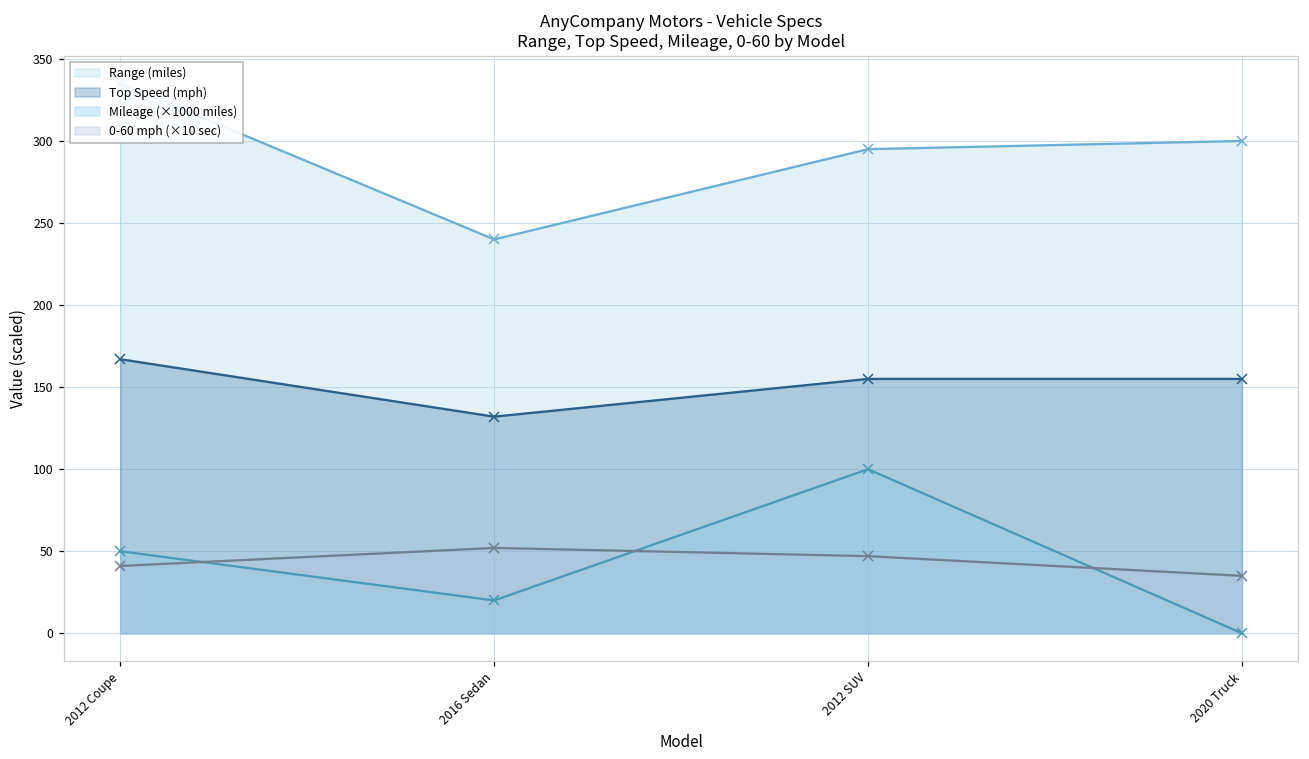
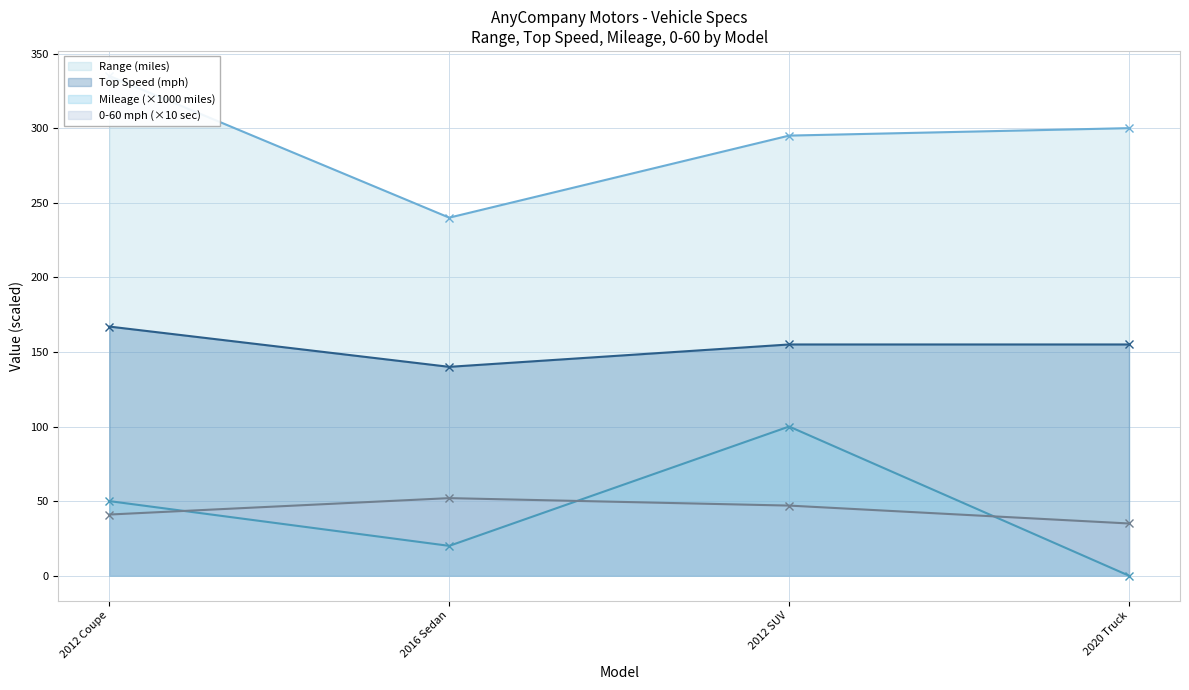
  {
    "Top Speed (mph)": {
      "2012 Coupe": 167,
-     "2016 Sedan": 132,
+     "2016 Sedan": 140,
      "2012 SUV": 155,
      "2020 Truck": 155
    }
  }
